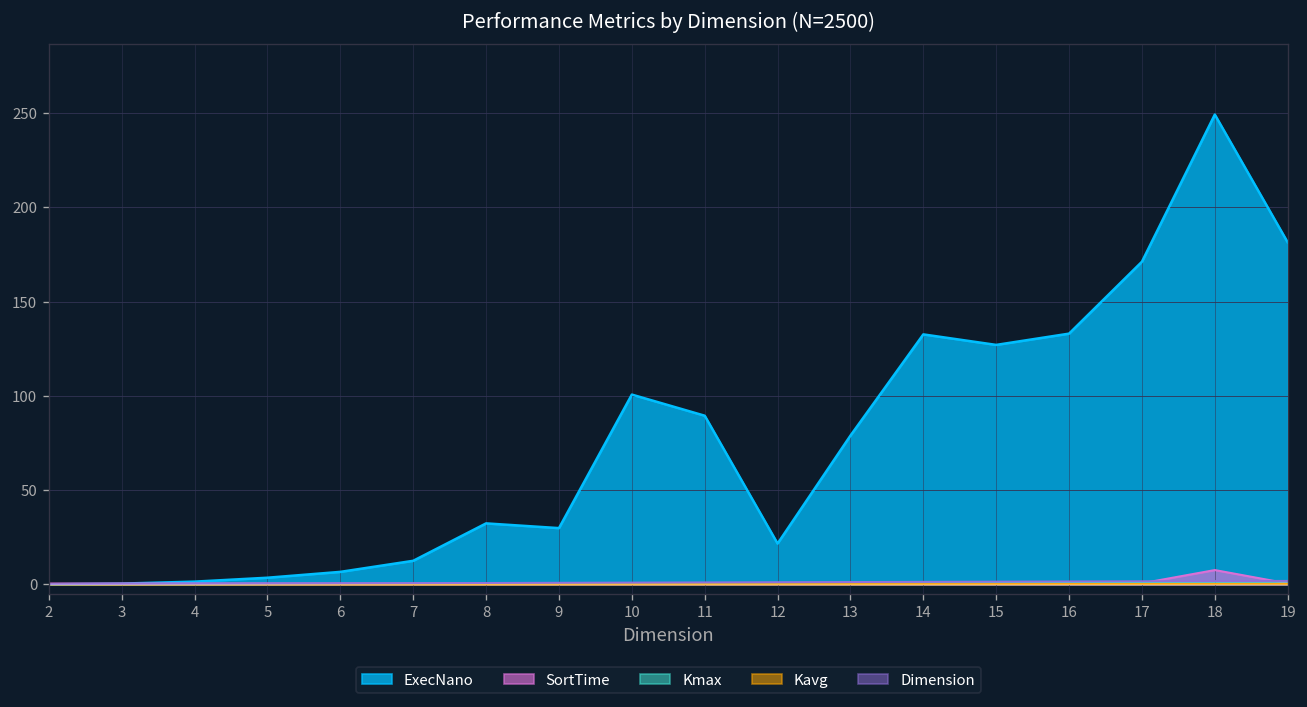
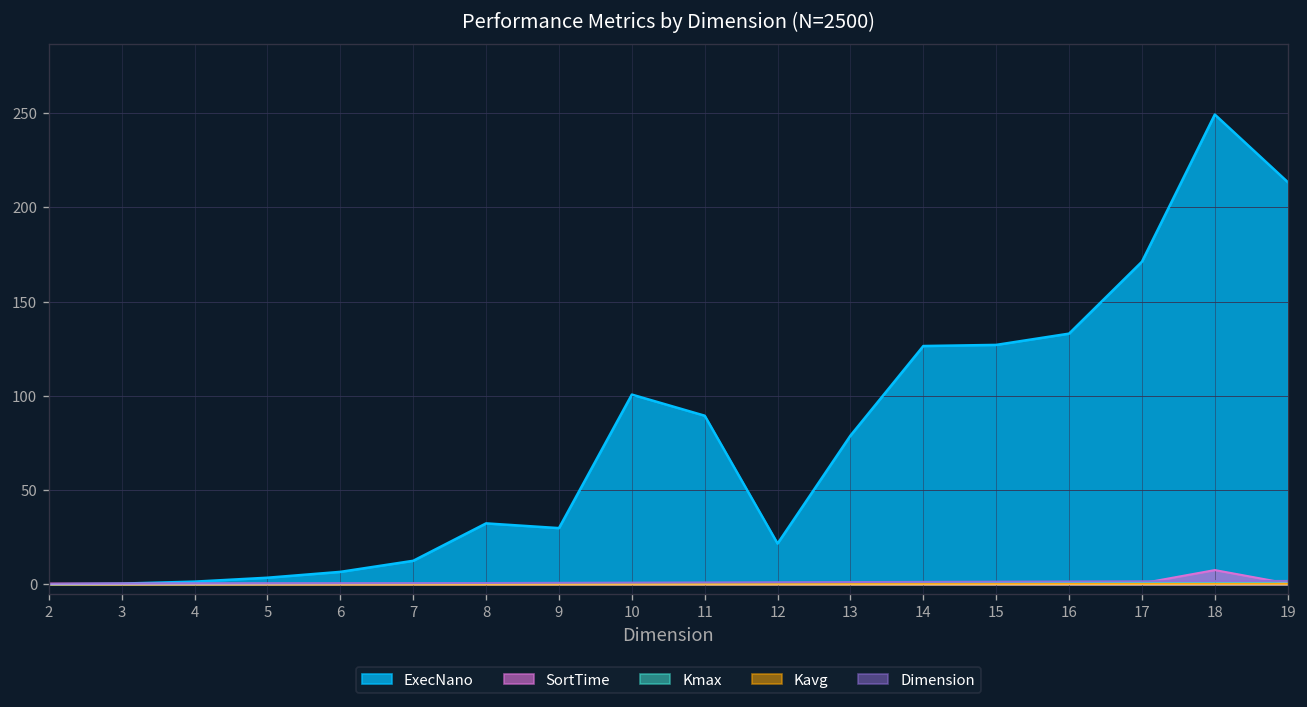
  {
    "ExecNano": {
      "5": 4,
      "6": 7,
      "7": 13,
      "8": 32,
      "9": 30,
      "10": 101,
      "11": 90,
      "12": 22,
      "13": 79,
-     "14": 133,
+     "14": 126,
      "15": 127,
      "16": 133,
      "17": 171,
      "18": 249,
-     "19": 181
+     "19": 213
    },
    "SortTime": {
      "18": 8
    }
  }
